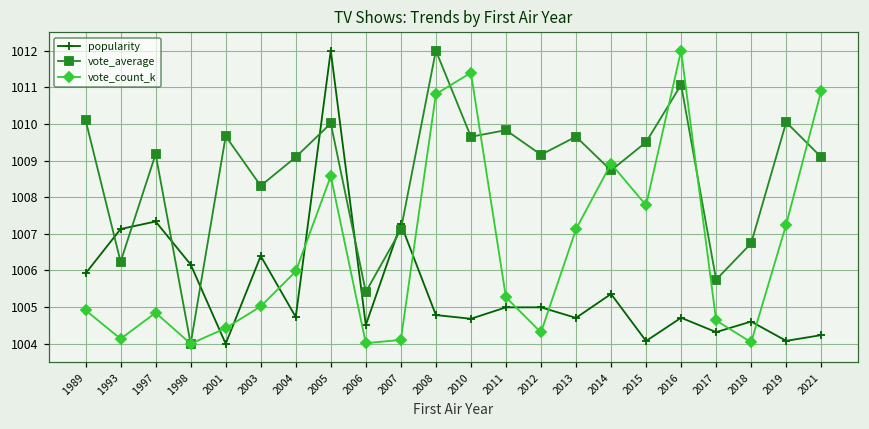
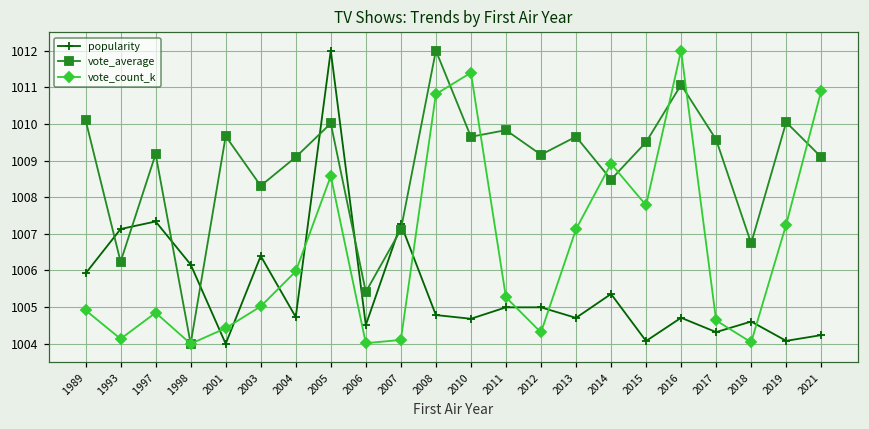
  {
    "popularity": {
      "1989": 1005.9,
      "1993": 1007.1,
      "1997": 1007.3,
      "1998": 1006.2,
      "2001": 1004.0,
      "2003": 1006.4,
      "2004": 1004.7,
      "2005": 1012.0,
      "2006": 1004.5,
      "2007": 1007.3,
      "2008": 1004.8,
      "2010": 1004.7,
      "2011": 1005.0,
      "2012": 1005.0,
      "2013": 1004.7,
      "2014": 1005.4,
      "2015": 1004.1,
      "2016": 1004.7,
      "2017": 1004.3,
      "2018": 1004.6,
      "2019": 1004.1,
      "2021": 1004.2
    },
    "vote_average": {
      "1989": 1010.1,
      "1993": 1006.2,
      "1997": 1009.2,
      "2001": 1009.7,
      "2003": 1008.3,
      "2004": 1009.1,
      "2005": 1010.0,
      "2006": 1005.4,
      "2007": 1007.1,
      "2008": 1012.0,
      "2010": 1009.6,
      "2011": 1009.8,
      "2012": 1009.2,
      "2013": 1009.7,
-     "2014": 1008.7,
+     "2014": 1008.5,
      "2015": 1009.5,
      "2016": 1011.1,
-     "2017": 1005.7,
+     "2017": 1009.6,
      "2018": 1006.7,
      "2019": 1010.0,
      "2021": 1009.1
    },
    "vote_count_k": {
      "1989": 1004.9,
      "1993": 1004.1,
      "1997": 1004.8,
      "2001": 1004.4,
      "2003": 1005.0,
      "2004": 1006.0,
      "2005": 1008.6,
      "2006": 1004.0,
      "2007": 1004.1,
      "2008": 1010.8,
      "2010": 1011.4,
      "2011": 1005.3,
      "2012": 1004.3,
      "2013": 1007.1,
      "2014": 1008.9,
      "2015": 1007.8,
      "2016": 1012.0,
      "2017": 1004.6,
      "2018": 1004.0,
      "2019": 1007.3,
      "2021": 1010.9
    }
  }
